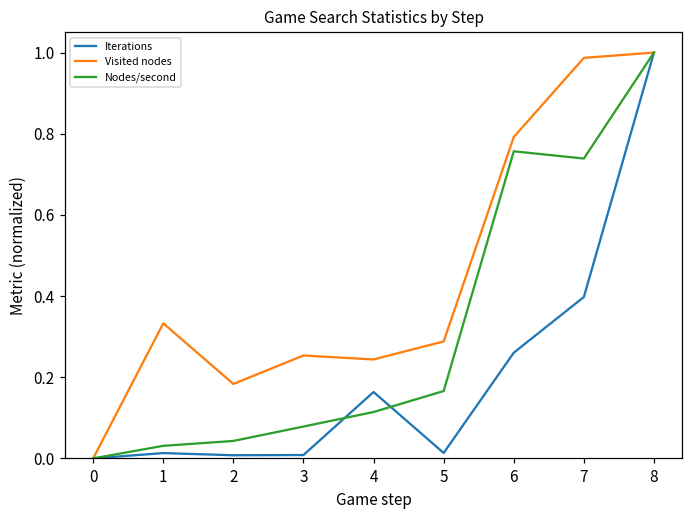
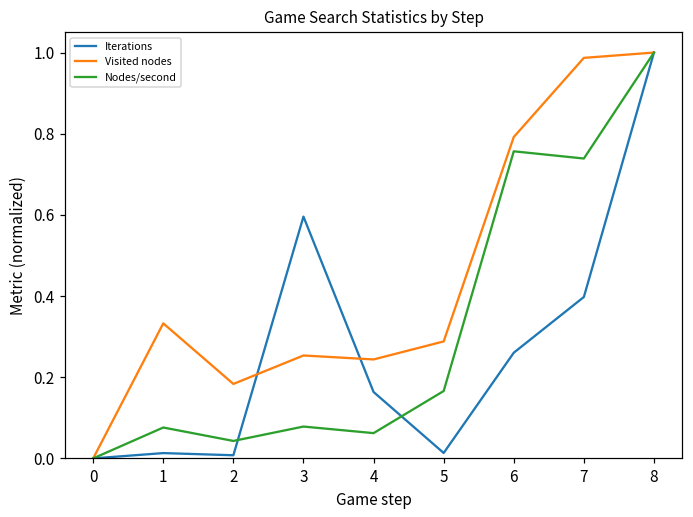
  {
    "Iterations": {
      "1": 0.01,
      "2": 0.01,
-     "3": 0.01,
+     "3": 0.60,
      "4": 0.16,
      "5": 0.01,
      "6": 0.26,
      "7": 0.40
    },
    "Visited nodes": {
      "1": 0.33,
      "2": 0.18,
      "3": 0.25,
      "4": 0.24,
      "5": 0.29,
      "6": 0.79,
      "7": 0.99
    },
    "Nodes/second": {
-     "1": 0.03,
+     "1": 0.08,
      "2": 0.04,
      "3": 0.08,
-     "4": 0.11,
+     "4": 0.06,
      "5": 0.17,
      "6": 0.76,
      "7": 0.74
    }
  }
